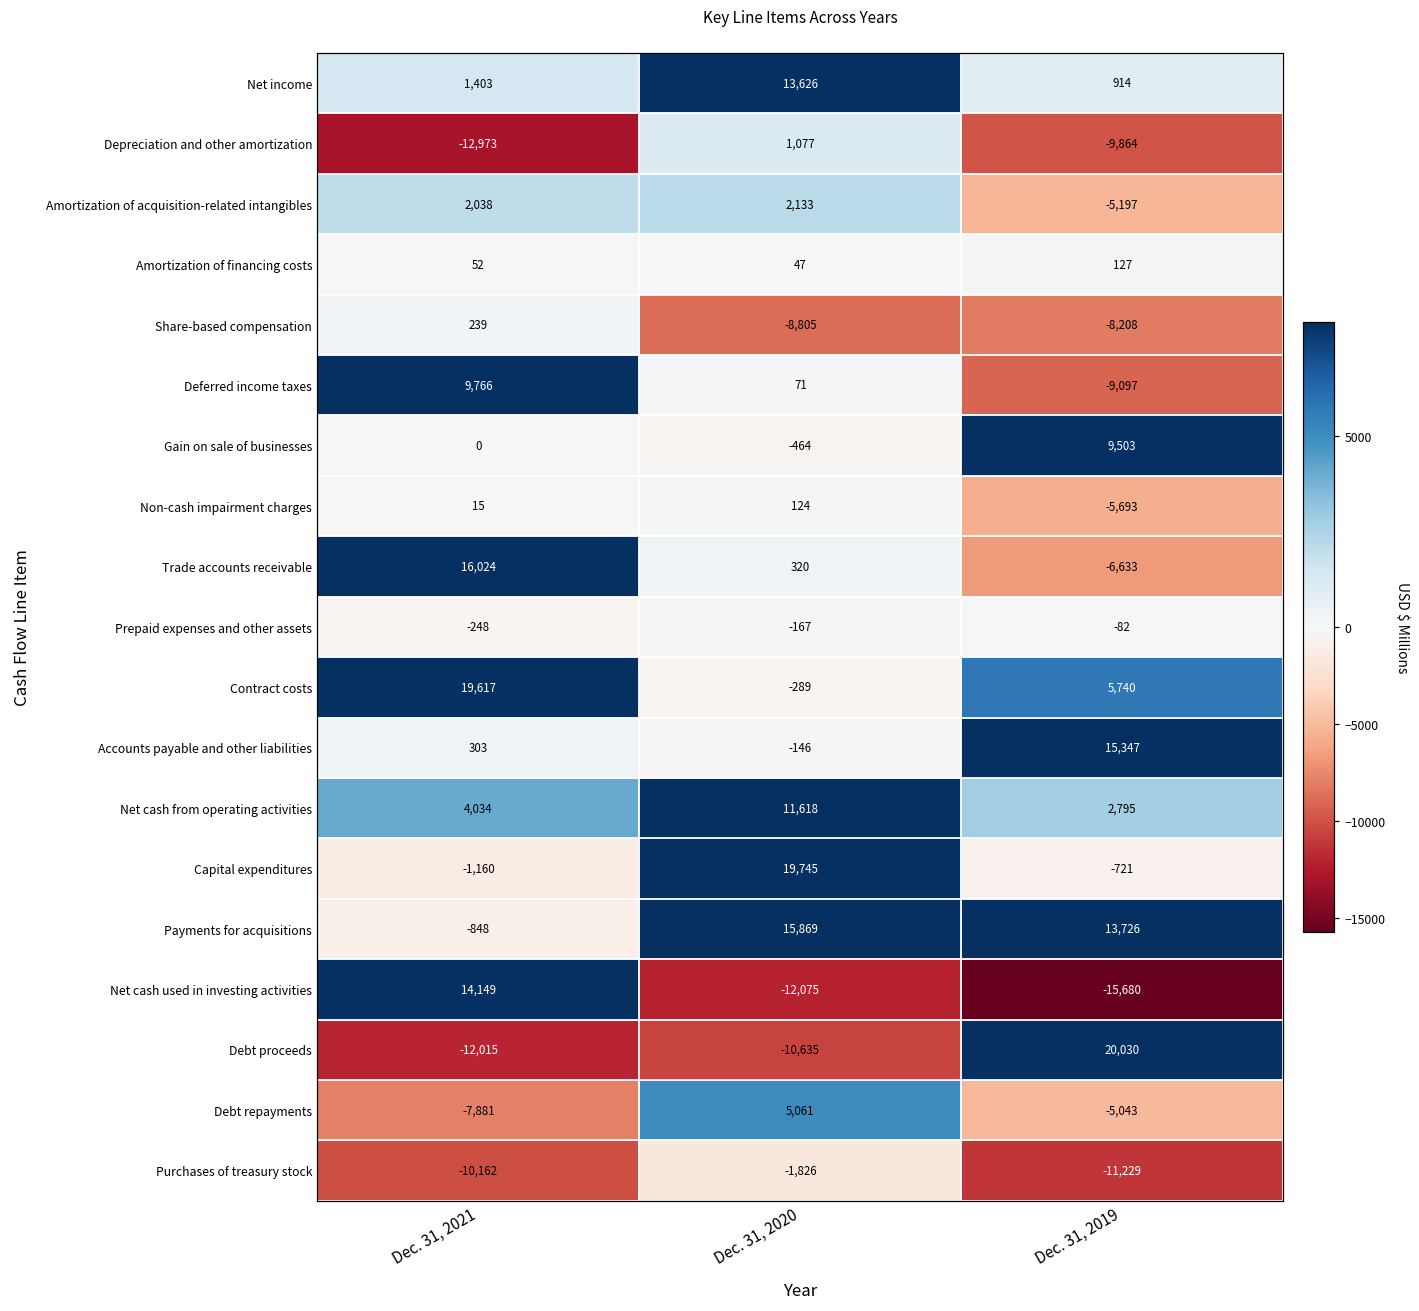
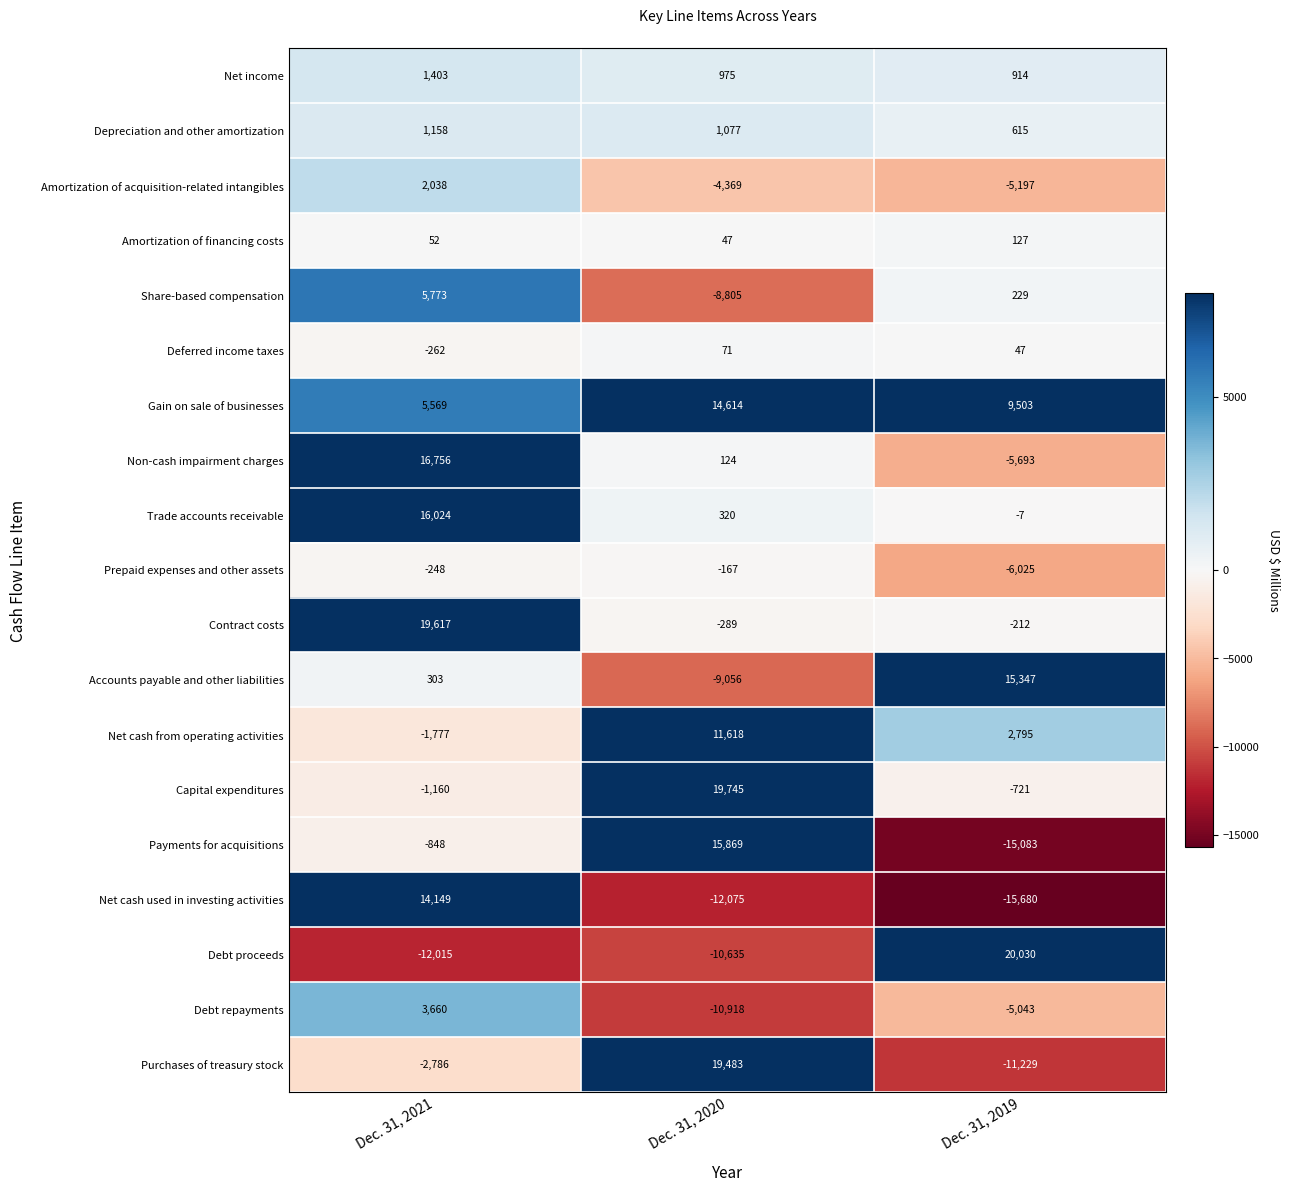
  {
    "Net income": {
      "Dec. 31, 2021": "1,403",
-     "Dec. 31, 2020": "13,626",
+     "Dec. 31, 2020": "975",
      "Dec. 31, 2019": "914"
    },
    "Depreciation and other amortization": {
-     "Dec. 31, 2021": "-12,973",
+     "Dec. 31, 2021": "1,158",
      "Dec. 31, 2020": "1,077",
-     "Dec. 31, 2019": "-9,864"
+     "Dec. 31, 2019": "615"
    },
    "Amortization of acquisition-related intangibles": {
      "Dec. 31, 2021": "2,038",
-     "Dec. 31, 2020": "2,133",
+     "Dec. 31, 2020": "-4,369",
      "Dec. 31, 2019": "-5,197"
    },
    "Amortization of financing costs": {
      "Dec. 31, 2021": "52",
      "Dec. 31, 2020": "47",
      "Dec. 31, 2019": "127"
    },
    "Share-based compensation": {
-     "Dec. 31, 2021": "239",
+     "Dec. 31, 2021": "5,773",
      "Dec. 31, 2020": "-8,805",
-     "Dec. 31, 2019": "-8,208"
+     "Dec. 31, 2019": "229"
    },
    "Deferred income taxes": {
-     "Dec. 31, 2021": "9,766",
+     "Dec. 31, 2021": "-262",
      "Dec. 31, 2020": "71",
-     "Dec. 31, 2019": "-9,097"
+     "Dec. 31, 2019": "47"
    },
    "Gain on sale of businesses": {
-     "Dec. 31, 2021": "0",
-     "Dec. 31, 2020": "-464",
+     "Dec. 31, 2021": "5,569",
+     "Dec. 31, 2020": "14,614",
      "Dec. 31, 2019": "9,503"
    },
    "Non-cash impairment charges": {
-     "Dec. 31, 2021": "15",
+     "Dec. 31, 2021": "16,756",
      "Dec. 31, 2020": "124",
      "Dec. 31, 2019": "-5,693"
    },
    "Trade accounts receivable": {
      "Dec. 31, 2021": "16,024",
      "Dec. 31, 2020": "320",
-     "Dec. 31, 2019": "-6,633"
+     "Dec. 31, 2019": "-7"
    },
    "Prepaid expenses and other assets": {
      "Dec. 31, 2021": "-248",
      "Dec. 31, 2020": "-167",
-     "Dec. 31, 2019": "-82"
+     "Dec. 31, 2019": "-6,025"
    },
    "Contract costs": {
      "Dec. 31, 2021": "19,617",
      "Dec. 31, 2020": "-289",
-     "Dec. 31, 2019": "5,740"
+     "Dec. 31, 2019": "-212"
    },
    "Accounts payable and other liabilities": {
      "Dec. 31, 2021": "303",
-     "Dec. 31, 2020": "-146",
+     "Dec. 31, 2020": "-9,056",
      "Dec. 31, 2019": "15,347"
    },
    "Net cash from operating activities": {
-     "Dec. 31, 2021": "4,034",
+     "Dec. 31, 2021": "-1,777",
      "Dec. 31, 2020": "11,618",
      "Dec. 31, 2019": "2,795"
    },
    "Capital expenditures": {
      "Dec. 31, 2021": "-1,160",
      "Dec. 31, 2020": "19,745",
      "Dec. 31, 2019": "-721"
    },
    "Payments for acquisitions": {
      "Dec. 31, 2021": "-848",
      "Dec. 31, 2020": "15,869",
-     "Dec. 31, 2019": "13,726"
+     "Dec. 31, 2019": "-15,083"
    },
    "Net cash used in investing activities": {
      "Dec. 31, 2021": "14,149",
      "Dec. 31, 2020": "-12,075",
      "Dec. 31, 2019": "-15,680"
    },
    "Debt proceeds": {
      "Dec. 31, 2021": "-12,015",
      "Dec. 31, 2020": "-10,635",
      "Dec. 31, 2019": "20,030"
    },
    "Debt repayments": {
-     "Dec. 31, 2021": "-7,881",
-     "Dec. 31, 2020": "5,061",
+     "Dec. 31, 2021": "3,660",
+     "Dec. 31, 2020": "-10,918",
      "Dec. 31, 2019": "-5,043"
    },
    "Purchases of treasury stock": {
-     "Dec. 31, 2021": "-10,162",
-     "Dec. 31, 2020": "-1,826",
+     "Dec. 31, 2021": "-2,786",
+     "Dec. 31, 2020": "19,483",
      "Dec. 31, 2019": "-11,229"
    }
  }
